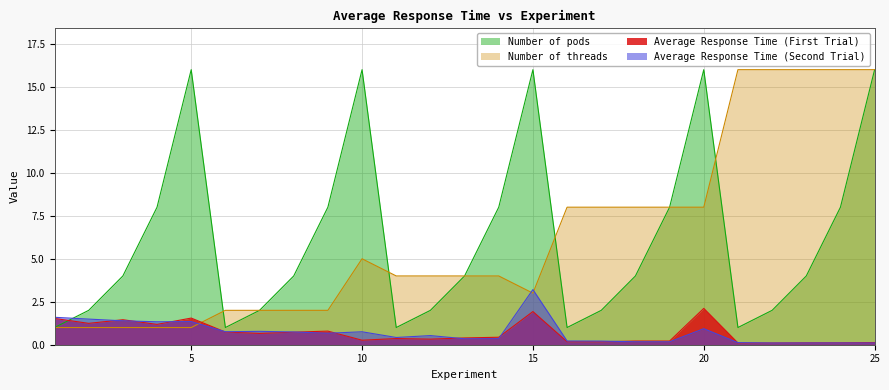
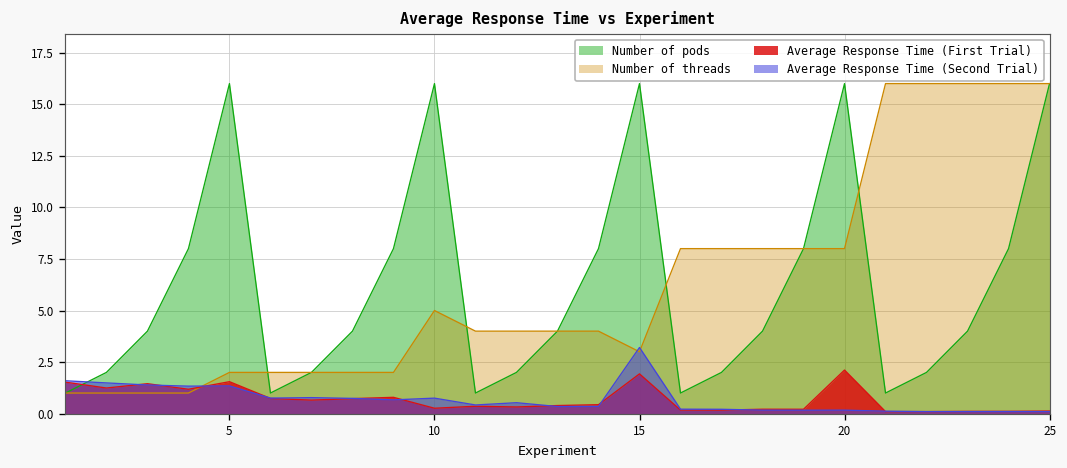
  {
    "Number of pods": {
      "5": 16.0,
      "10": 16.0,
      "15": 16.0,
      "20": 16.0
    },
    "Number of threads": {
-     "5": 1,
+     "5": 2,
      "10": 5,
      "15": 3,
      "20": 8
    },
    "Average Response Time (First Trial)": {
      "5": 1.6,
      "10": 0.3,
      "15": 1.9,
      "20": 2.1
    },
    "Average Response Time (Second Trial)": {
      "5": 1.3,
      "10": 0.8,
      "15": 3.2,
-     "20": 0.9
+     "20": 0.2
    }
  }
